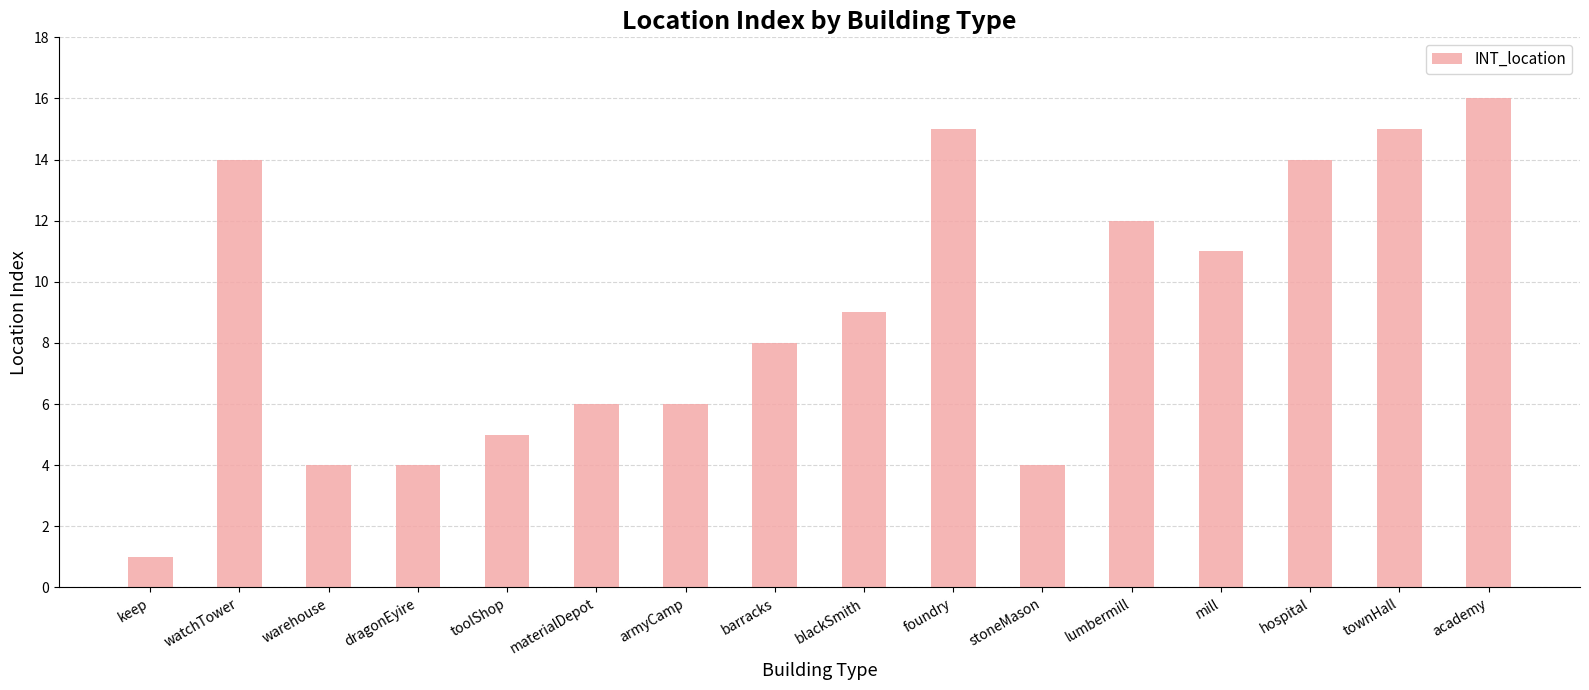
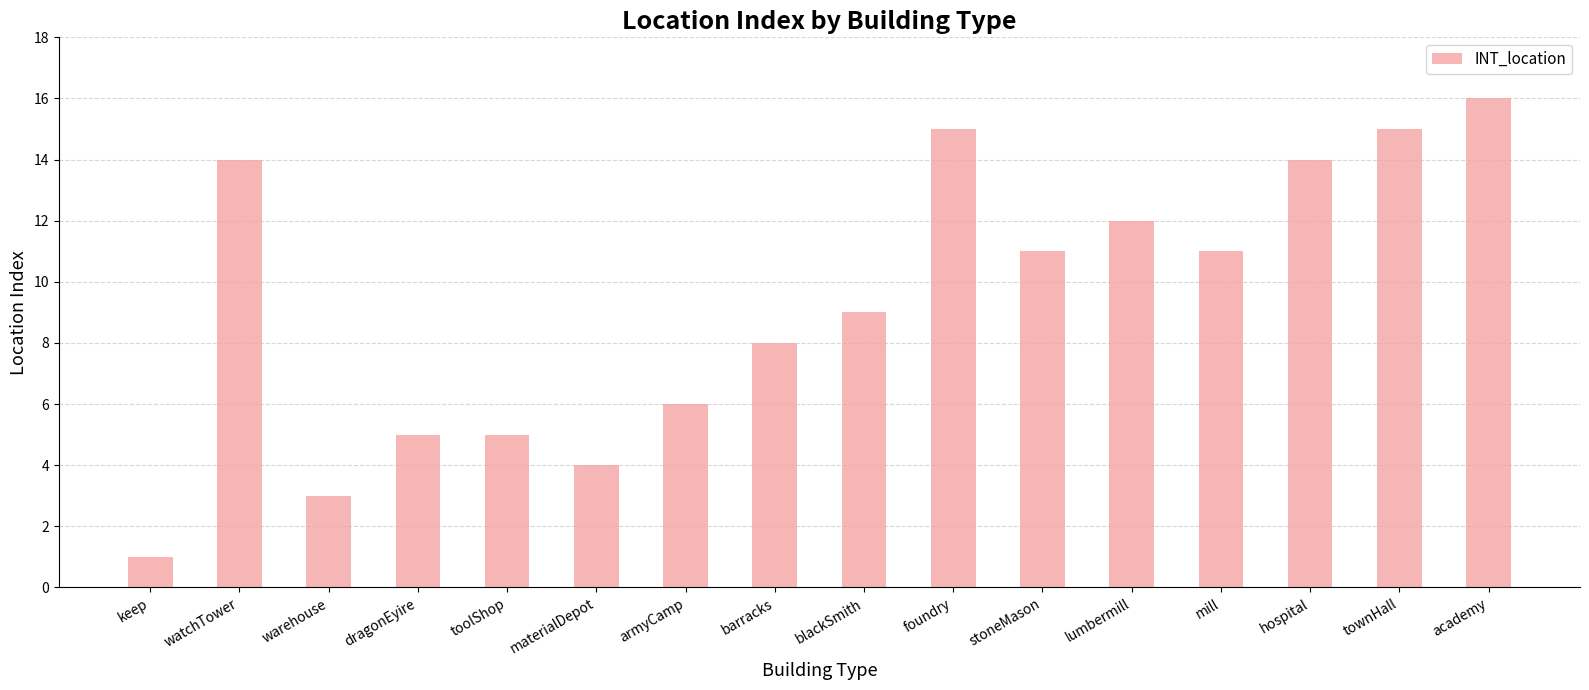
  {
    "keep": 1,
    "watchTower": 14,
-   "warehouse": 4,
-   "dragonEyire": 4,
+   "warehouse": 3,
+   "dragonEyire": 5,
    "toolShop": 5,
-   "materialDepot": 6,
+   "materialDepot": 4,
    "armyCamp": 6,
    "barracks": 8,
    "blackSmith": 9,
    "foundry": 15,
-   "stoneMason": 4,
+   "stoneMason": 11,
    "lumbermill": 12,
    "mill": 11,
    "hospital": 14,
    "townHall": 15,
    "academy": 16
  }
